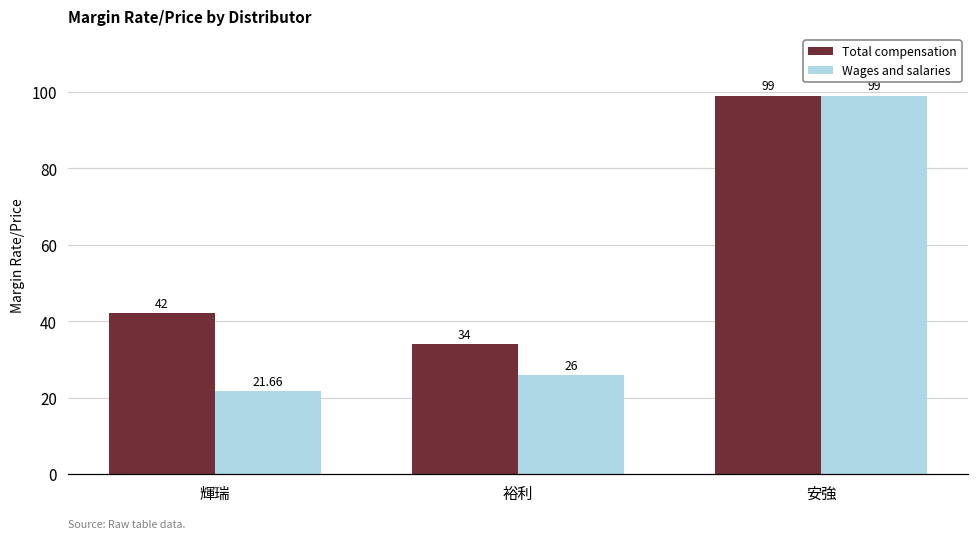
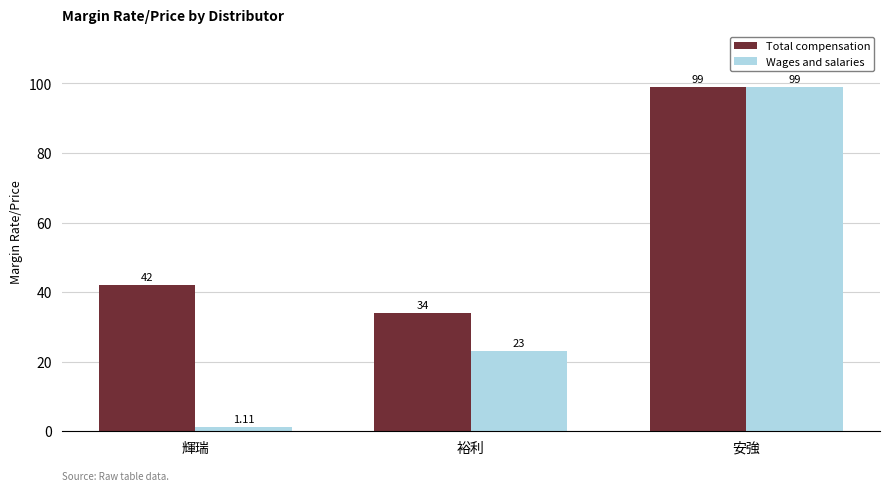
  {
    "Total compensation": {
      "輝瑞": 42,
      "裕利": 34,
      "安強": 99
    },
    "Wages and salaries": {
-     "輝瑞": 21.66,
-     "裕利": 26,
+     "輝瑞": 1.11,
+     "裕利": 23,
      "安強": 99
    }
  }
